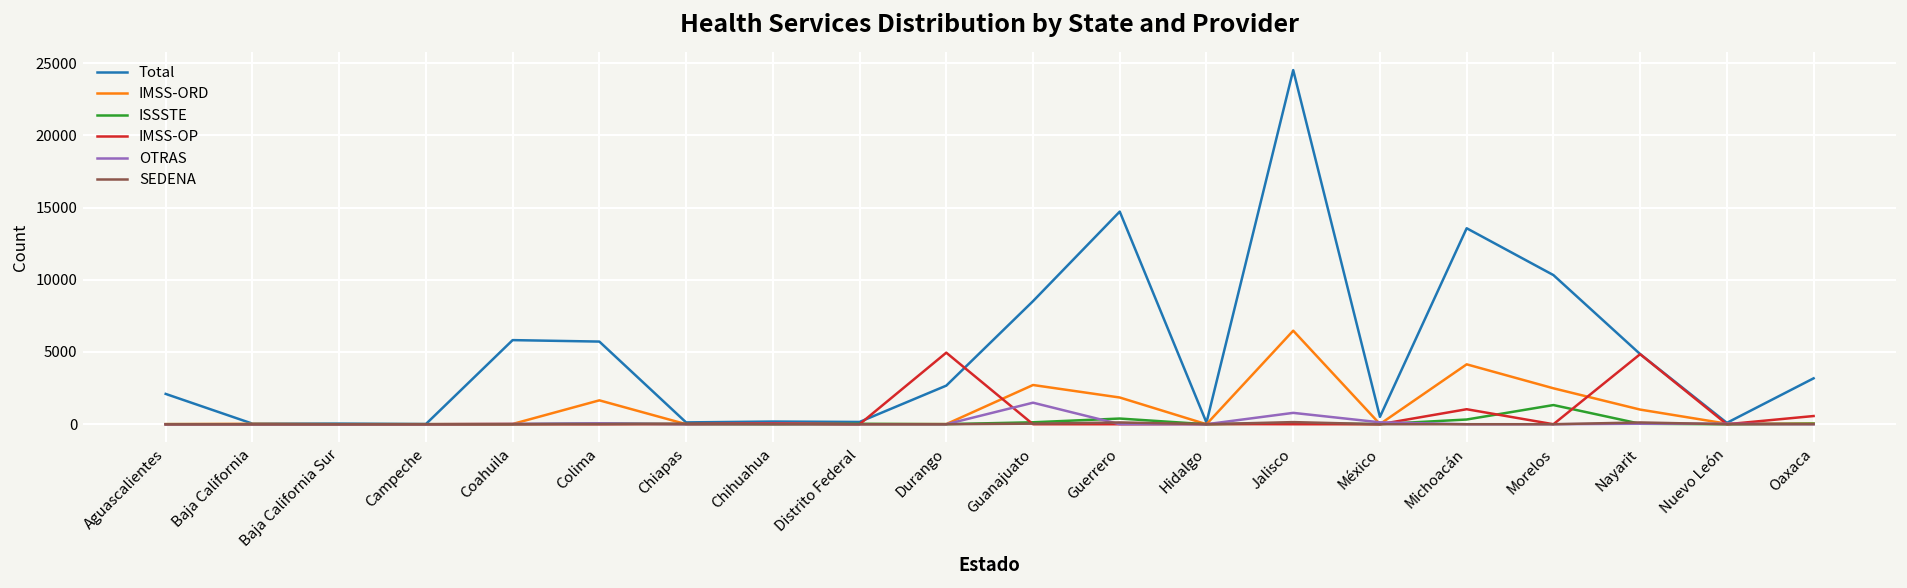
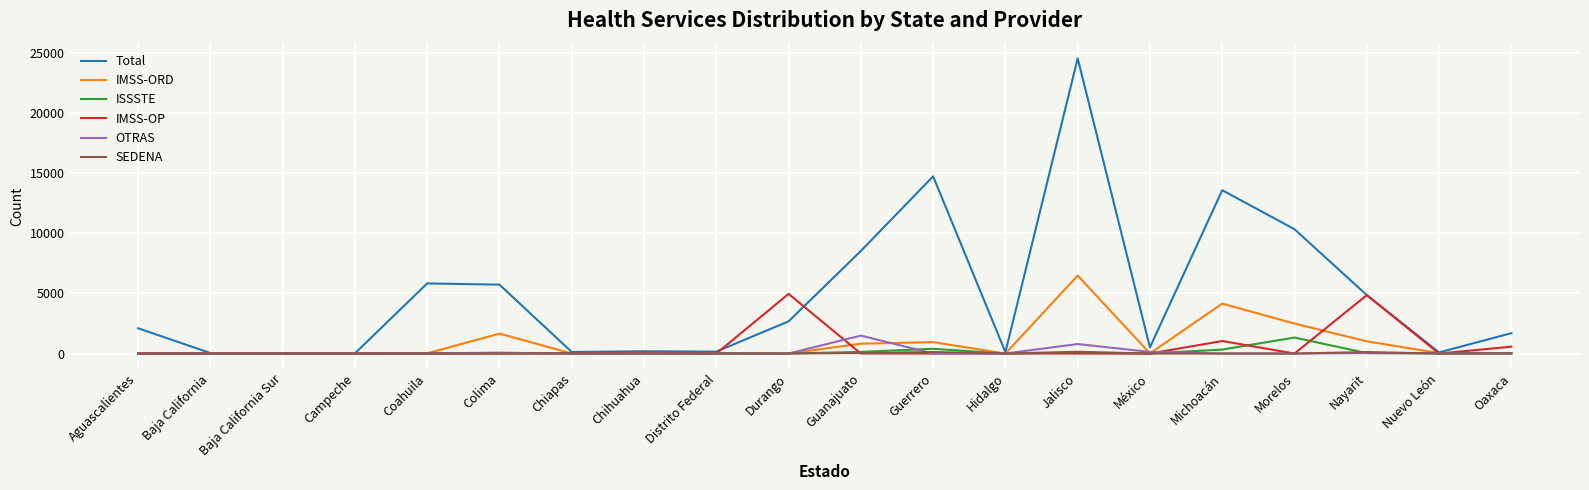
  {
    "Total": {
      "Aguascalientes": 2100,
      "Coahuila": 5800,
      "Colima": 5700,
      "Durango": 2700,
      "Guanajuato": 8500,
      "Guerrero": 14700,
      "Jalisco": 24500,
      "México": 500,
      "Michoacán": 13600,
      "Morelos": 10300,
-     "Oaxaca": 3200
+     "Oaxaca": 1700
    },
    "IMSS-ORD": {
      "Colima": 1700,
-     "Guanajuato": 2700,
-     "Guerrero": 1900,
+     "Guanajuato": 800,
+     "Guerrero": 900,
      "Jalisco": 6500,
      "Michoacán": 4100,
      "Morelos": 2500,
      "Nayarit": 1000
    },
    "ISSSTE": {
      "Guerrero": 400,
      "Michoacán": 300,
      "Morelos": 1300
    },
    "IMSS-OP": {
      "Durango": 5000,
      "Michoacán": 1000,
      "Oaxaca": 600
    },
    "OTRAS": {
      "Guanajuato": 1500,
      "Jalisco": 800
    }
  }
